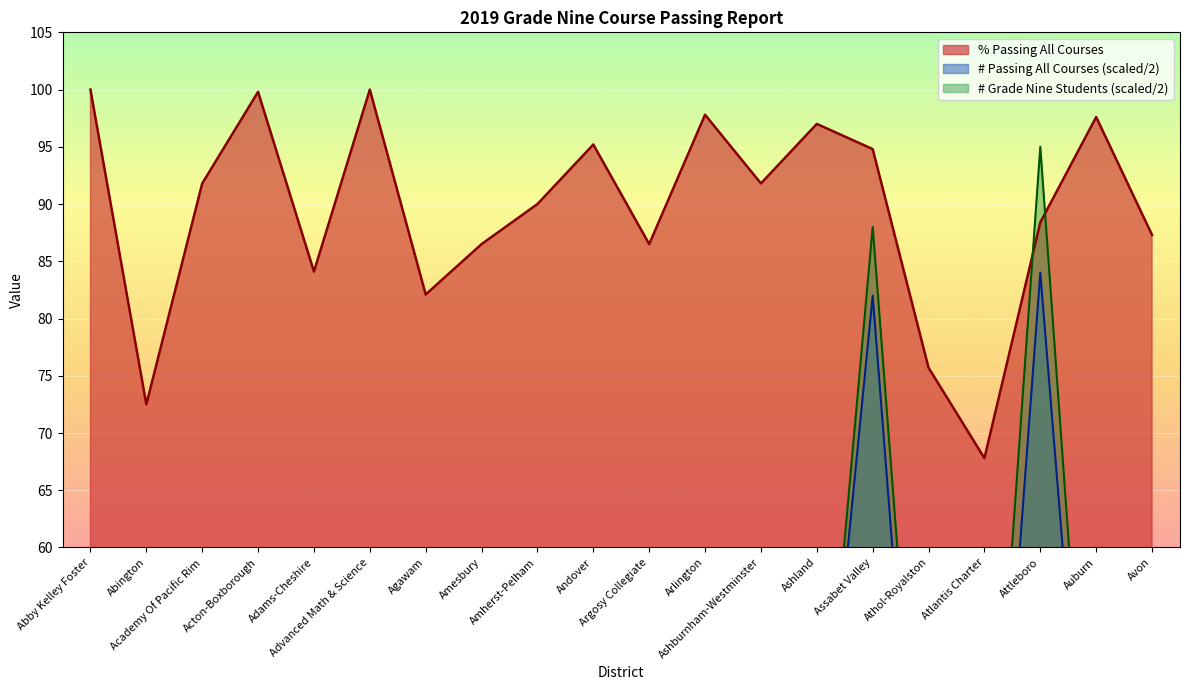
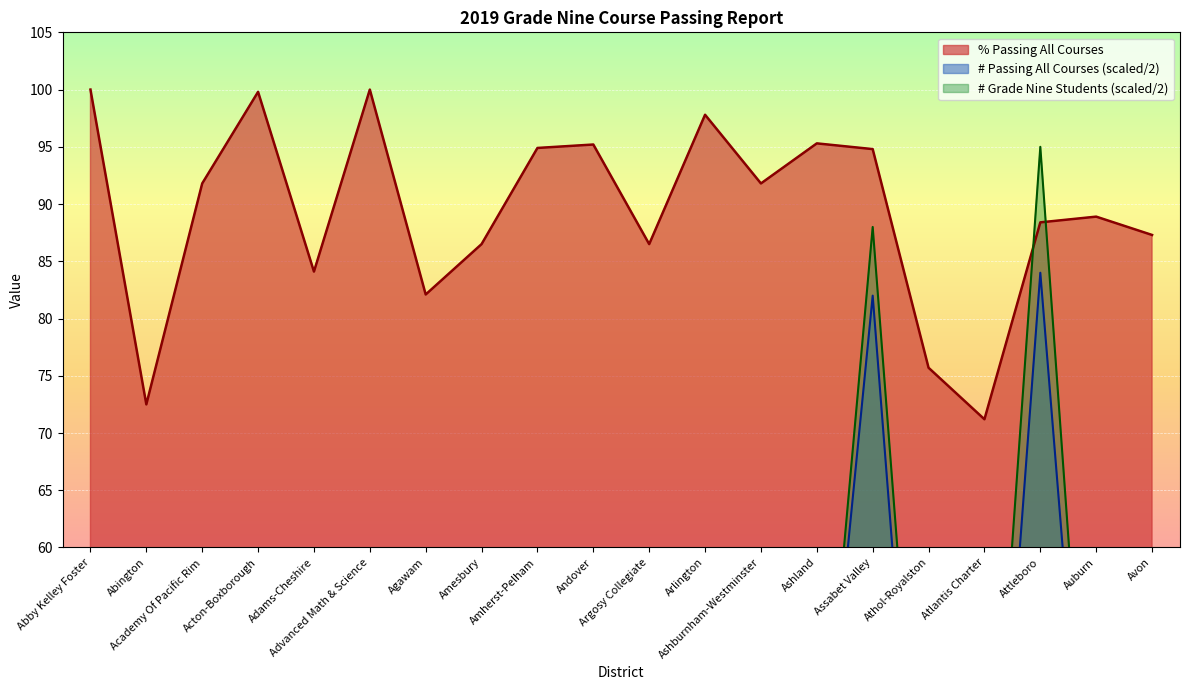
  {
    "% Passing All Courses": {
      "Abby Kelley Foster": 100.0,
      "Abington": 72.5,
      "Academy Of Pacific Rim": 91.8,
      "Acton-Boxborough": 99.8,
      "Adams-Cheshire": 84.1,
      "Advanced Math & Science": 100.0,
      "Agawam": 82.1,
      "Amesbury": 86.5,
-     "Amherst-Pelham": 90.0,
+     "Amherst-Pelham": 94.9,
      "Andover": 95.2,
      "Argosy Collegiate": 86.5,
      "Arlington": 97.8,
      "Ashburnham-Westminster": 91.8,
-     "Ashland": 97.0,
+     "Ashland": 95.3,
      "Assabet Valley": 94.8,
      "Athol-Royalston": 75.7,
-     "Atlantis Charter": 67.8,
+     "Atlantis Charter": 71.2,
      "Attleboro": 88.4,
-     "Auburn": 97.6,
+     "Auburn": 88.9,
      "Avon": 87.3
    },
    "# Passing All Courses (scaled/2)": {
      "Assabet Valley": 82.0,
      "Attleboro": 84.0
    },
    "# Grade Nine Students (scaled/2)": {
      "Assabet Valley": 88.0,
      "Attleboro": 95.0
    }
  }
